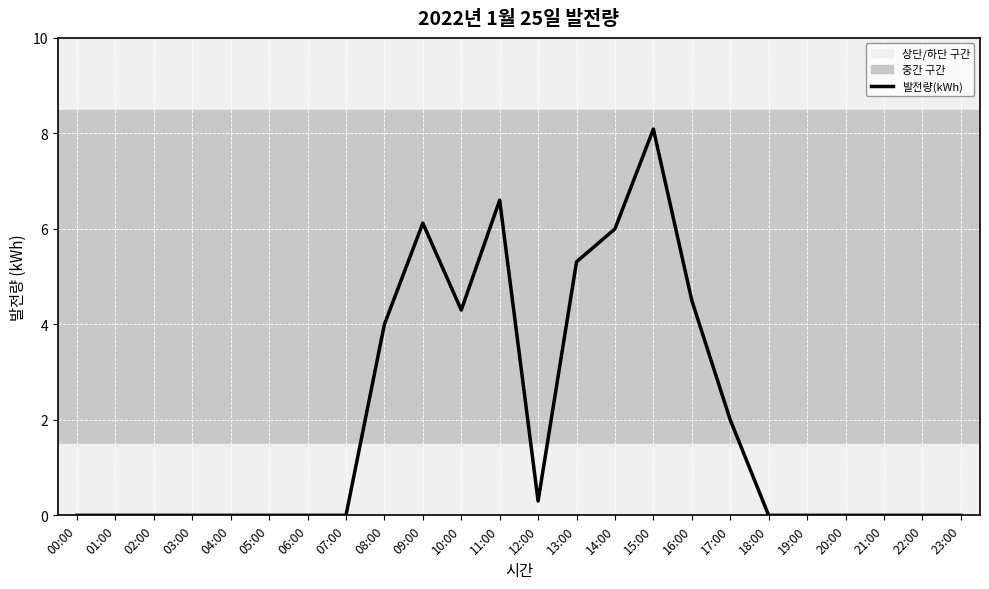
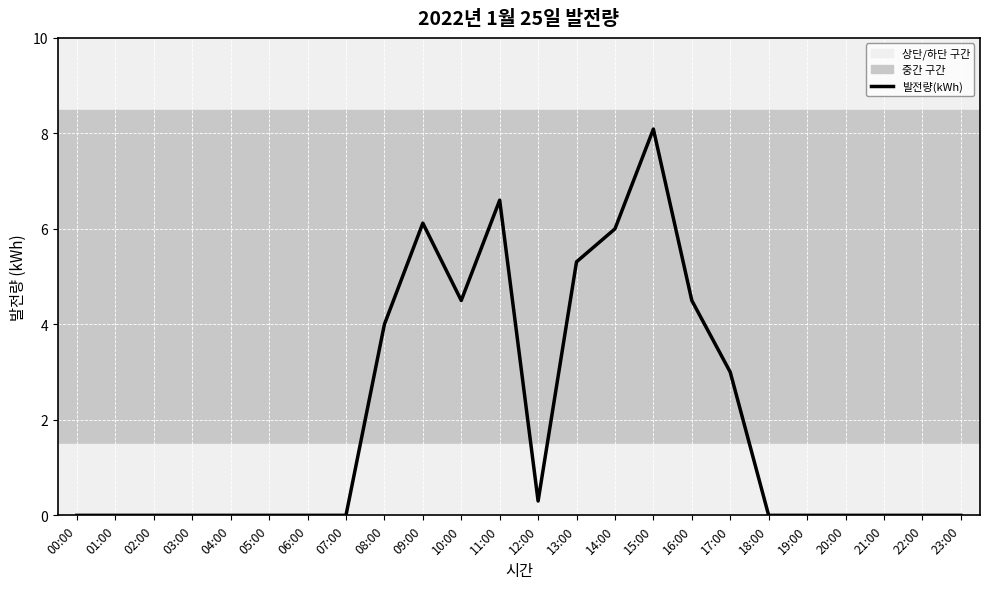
  {
    "00:00": 0.0,
    "01:00": 0.0,
    "02:00": 0.0,
    "03:00": 0.0,
    "04:00": 0.0,
    "05:00": 0.0,
    "06:00": 0.0,
    "07:00": 0.0,
    "08:00": 4.0,
    "09:00": 6.1,
-   "10:00": 4.3,
+   "10:00": 4.5,
    "11:00": 6.6,
    "12:00": 0.3,
    "13:00": 5.3,
    "14:00": 6.0,
    "15:00": 8.1,
    "16:00": 4.5,
-   "17:00": 2,
+   "17:00": 3,
    "18:00": 0.0,
    "19:00": 0.0,
    "20:00": 0.0,
    "21:00": 0.0,
    "22:00": 0.0,
    "23:00": 0.0
  }
